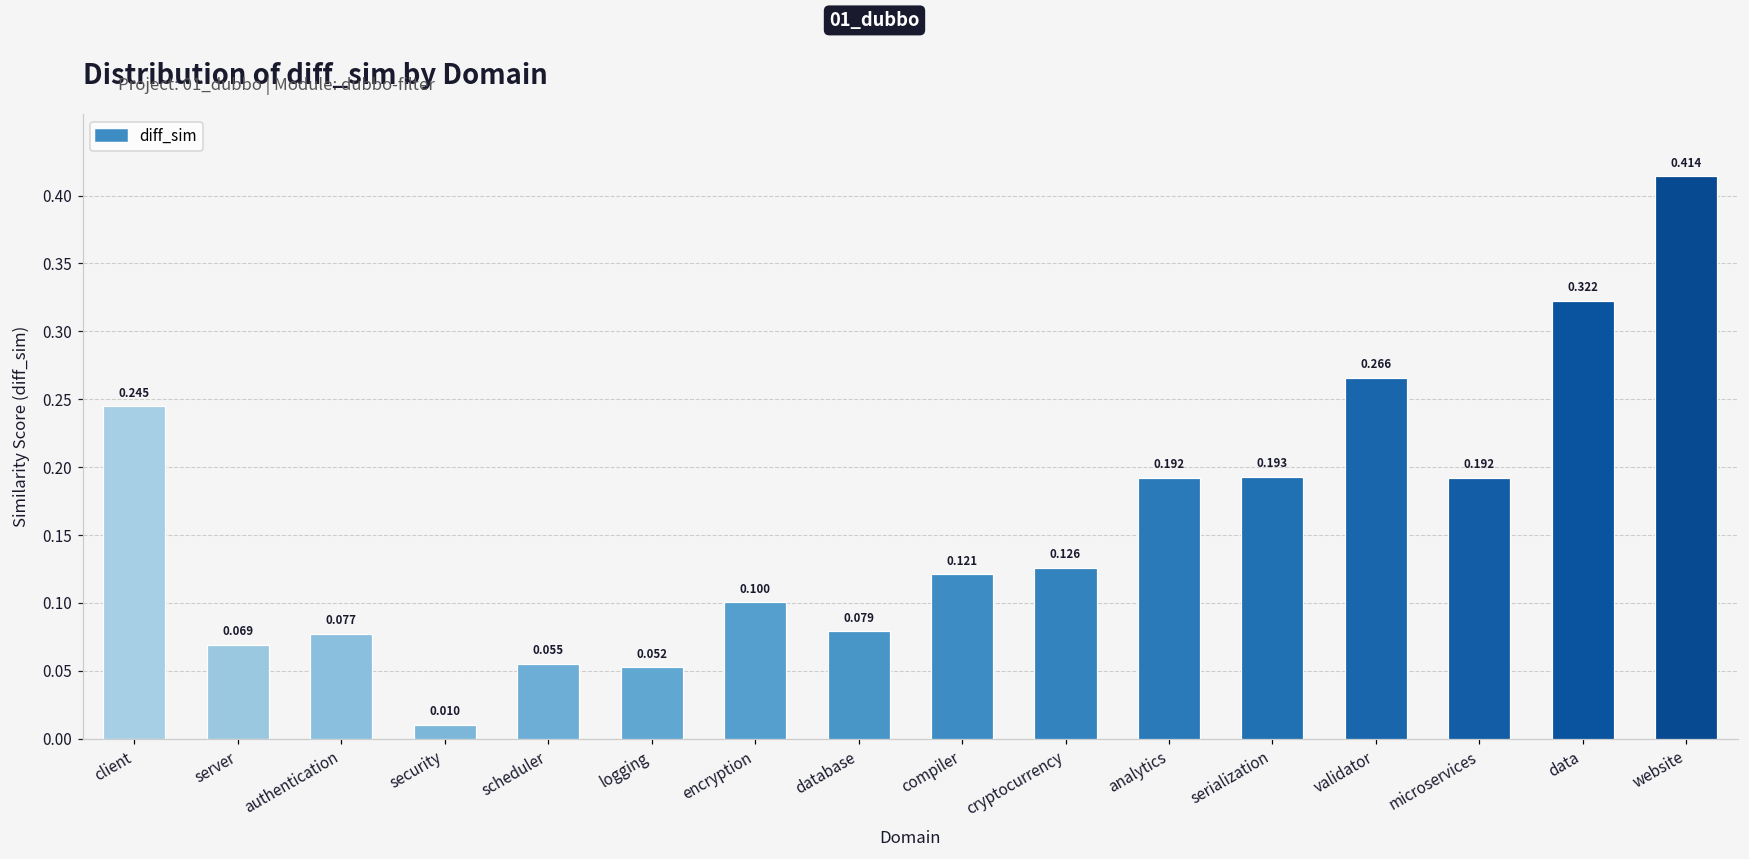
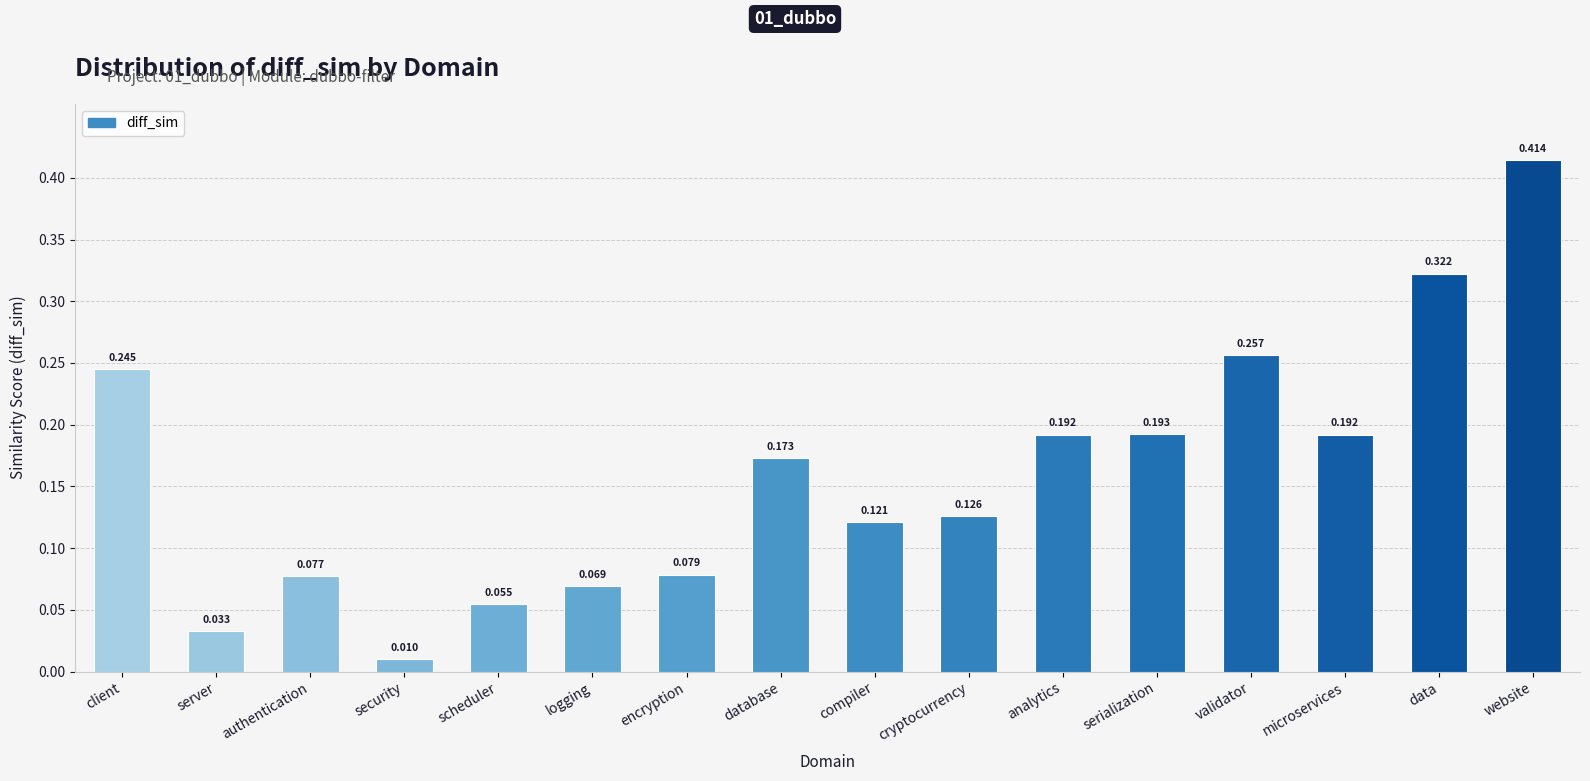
  {
    "client": 0.245,
-   "server": 0.069,
+   "server": 0.033,
    "authentication": 0.077,
    "security": 0.010,
    "scheduler": 0.055,
-   "logging": 0.052,
-   "encryption": 0.100,
-   "database": 0.079,
+   "logging": 0.069,
+   "encryption": 0.079,
+   "database": 0.173,
    "compiler": 0.121,
    "cryptocurrency": 0.126,
    "analytics": 0.192,
    "serialization": 0.193,
-   "validator": 0.266,
+   "validator": 0.257,
    "microservices": 0.192,
    "data": 0.322,
    "website": 0.414
  }
